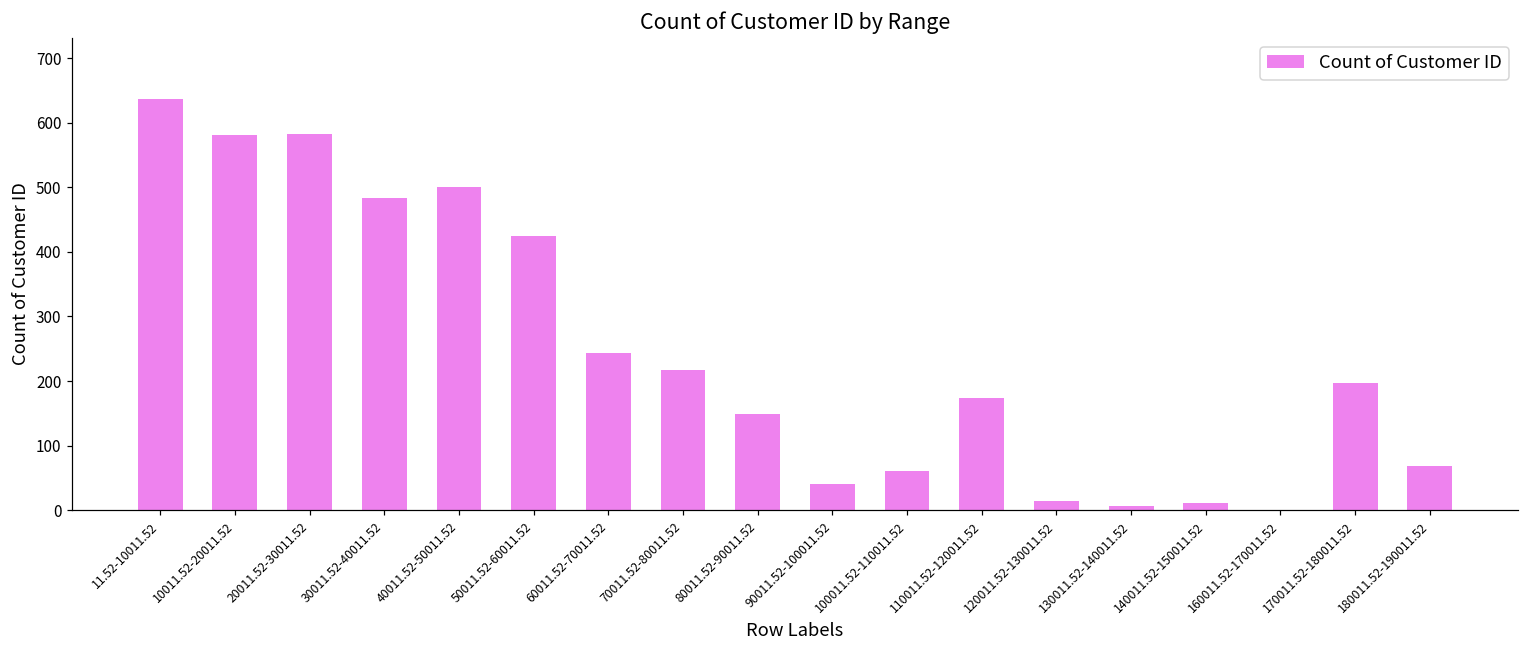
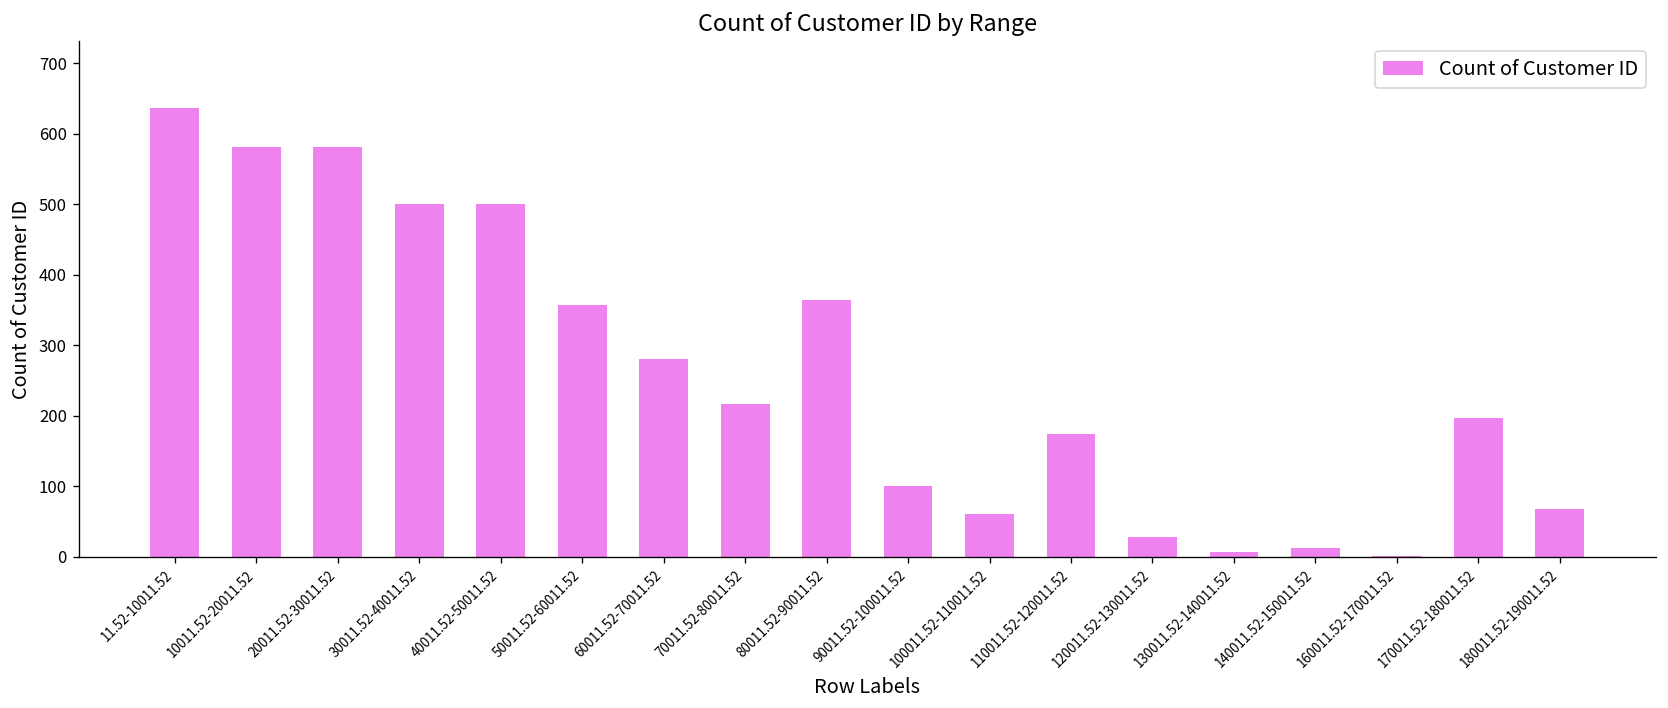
  {
    "11.52-10011.52": 640,
    "10011.52-20011.52": 580,
    "20011.52-30011.52": 580,
-   "30011.52-40011.52": 480,
+   "30011.52-40011.52": 500,
    "40011.52-50011.52": 500,
-   "50011.52-60011.52": 430,
-   "60011.52-70011.52": 240,
+   "50011.52-60011.52": 360,
+   "60011.52-70011.52": 280,
    "70011.52-80011.52": 220,
-   "80011.52-90011.52": 150,
-   "90011.52-100011.52": 40,
+   "80011.52-90011.52": 360,
+   "90011.52-100011.52": 100,
    "100011.52-110011.52": 60,
    "110011.52-120011.52": 170,
-   "120011.52-130011.52": 10,
+   "120011.52-130011.52": 30,
    "130011.52-140011.52": 10,
    "140011.52-150011.52": 10,
    "170011.52-180011.52": 200,
    "180011.52-190011.52": 70
  }
